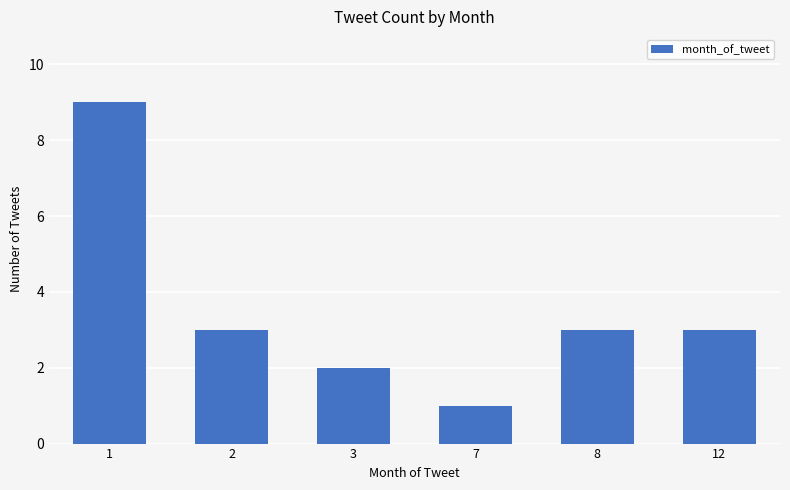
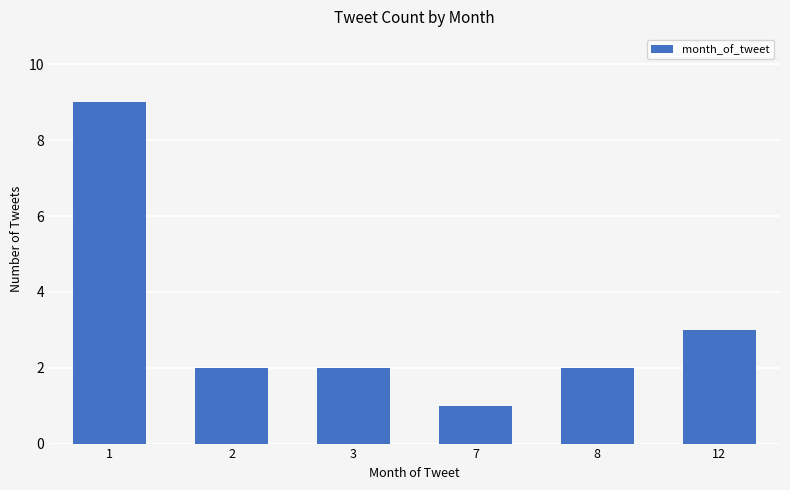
  {
    "1": 9,
-   "2": 3,
+   "2": 2,
    "3": 2,
    "7": 1,
-   "8": 3,
+   "8": 2,
    "12": 3
  }
